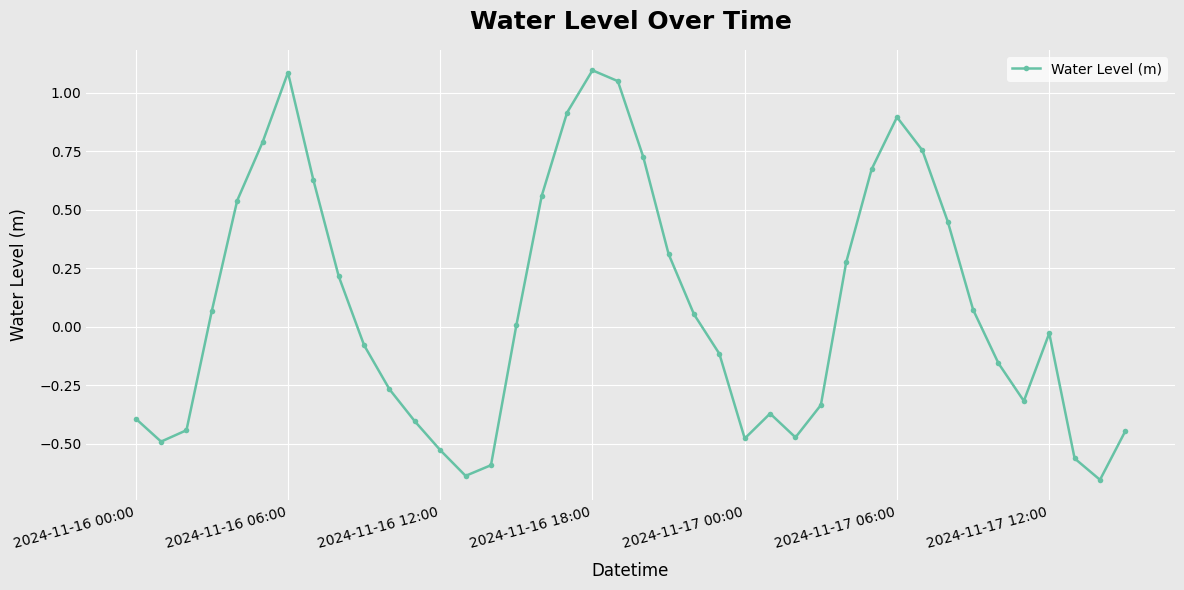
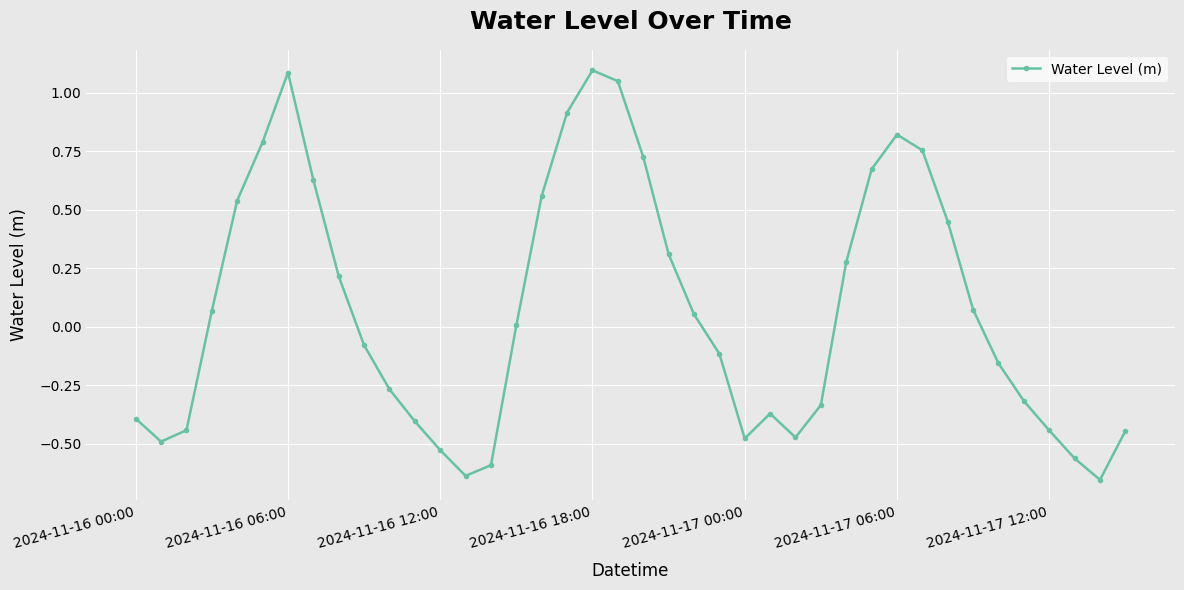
  {
    "2024-11-16 00:00": -0.39,
    "2024-11-16 06:00": 1.09,
    "2024-11-16 12:00": -0.53,
    "2024-11-16 18:00": 1.10,
    "2024-11-17 00:00": -0.48,
-   "2024-11-17 06:00": 0.90,
-   "2024-11-17 12:00": -0.03
+   "2024-11-17 06:00": 0.82,
+   "2024-11-17 12:00": -0.44
  }
